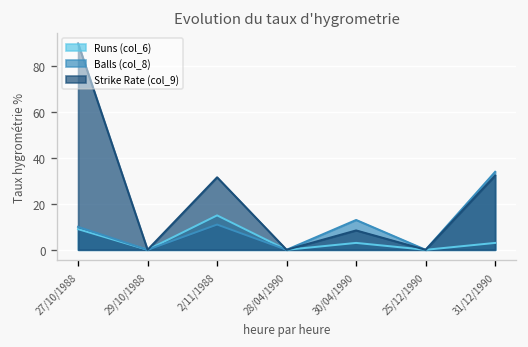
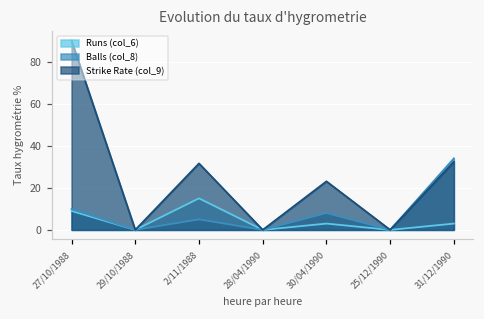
  {
    "Runs (col_6)": {
      "2/11/1988": 15,
      "30/04/1990": 3,
      "31/12/1990": 3
    },
    "Balls (col_8)": {
-     "2/11/1988": 11,
-     "30/04/1990": 13,
+     "2/11/1988": 5,
+     "30/04/1990": 8,
      "31/12/1990": 34
    },
    "Strike Rate (col_9)": {
      "2/11/1988": 32,
-     "30/04/1990": 8,
+     "30/04/1990": 23,
      "31/12/1990": 32
    }
  }
